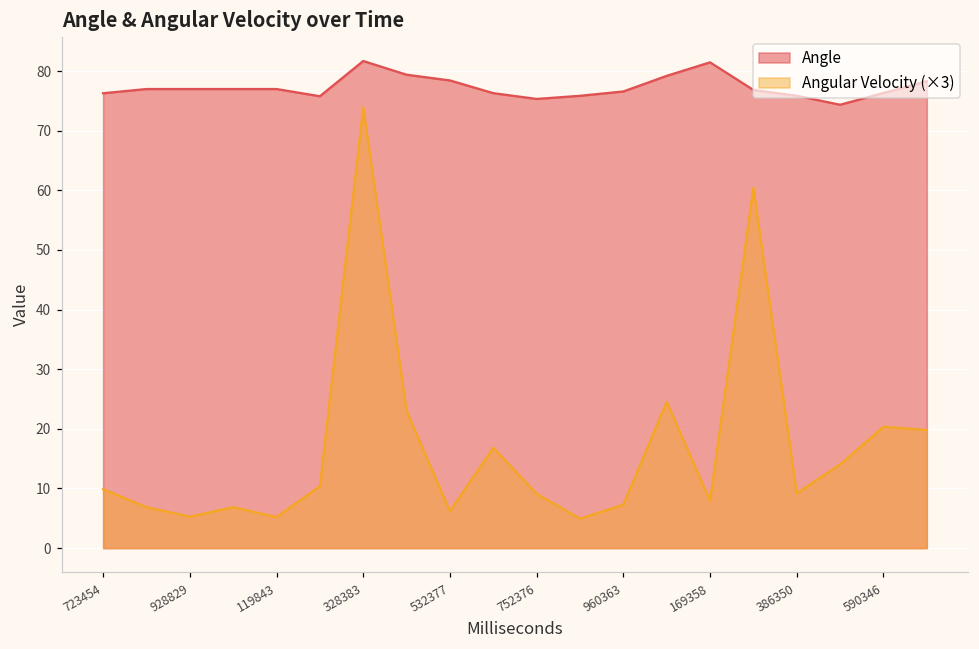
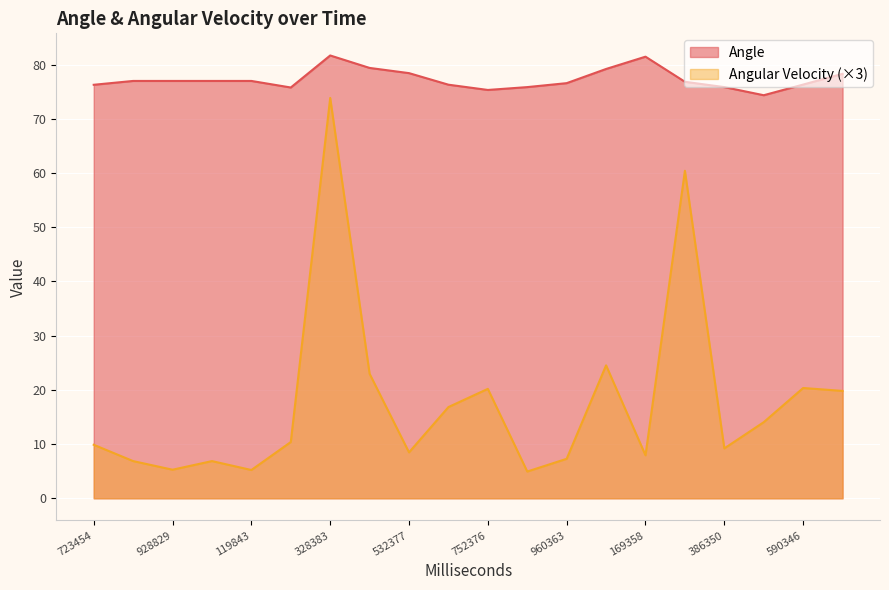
  {
    "Angle": {
      "723454": 76,
      "928829": 77,
      "119843": 77,
      "328383": 82,
      "532377": 78,
      "752376": 75,
      "960363": 77,
      "169358": 81
    },
    "Angular Velocity (×3)": {
      "723454": 10,
      "928829": 5,
      "119843": 5,
      "328383": 74,
-     "532377": 6,
-     "752376": 9,
+     "532377": 8,
+     "752376": 20,
      "960363": 7,
      "169358": 8,
      "386350": 9,
      "590346": 20
    }
  }
